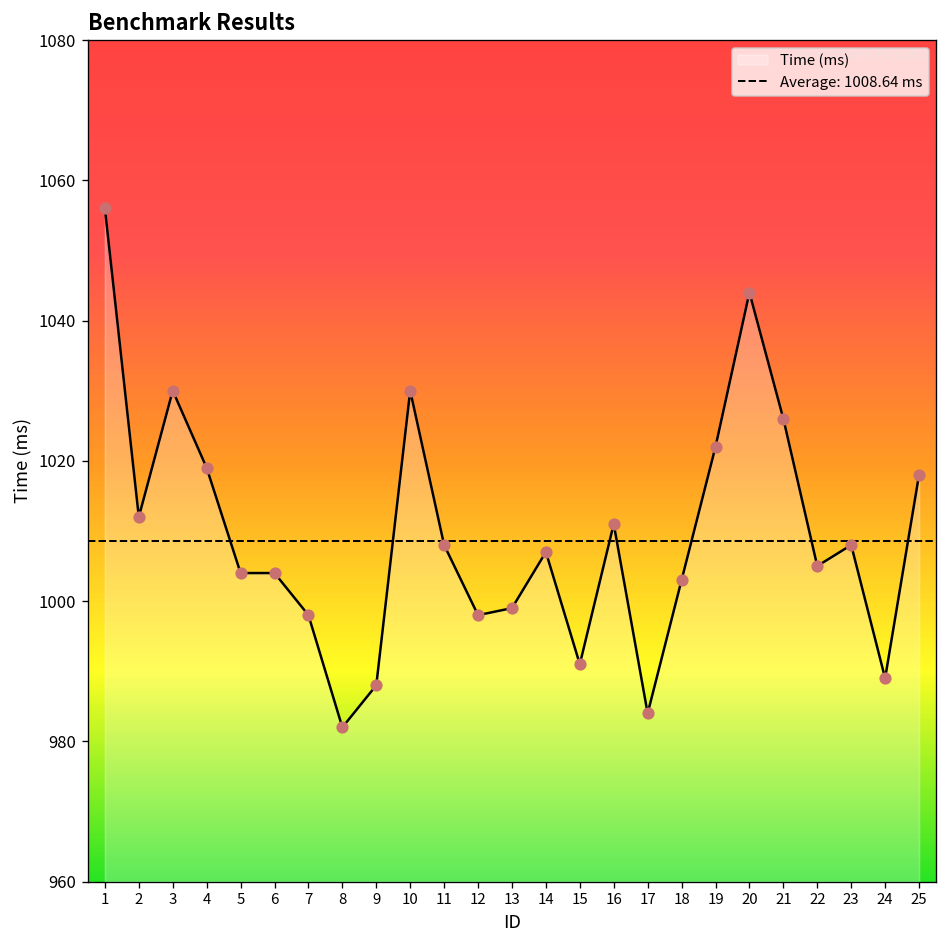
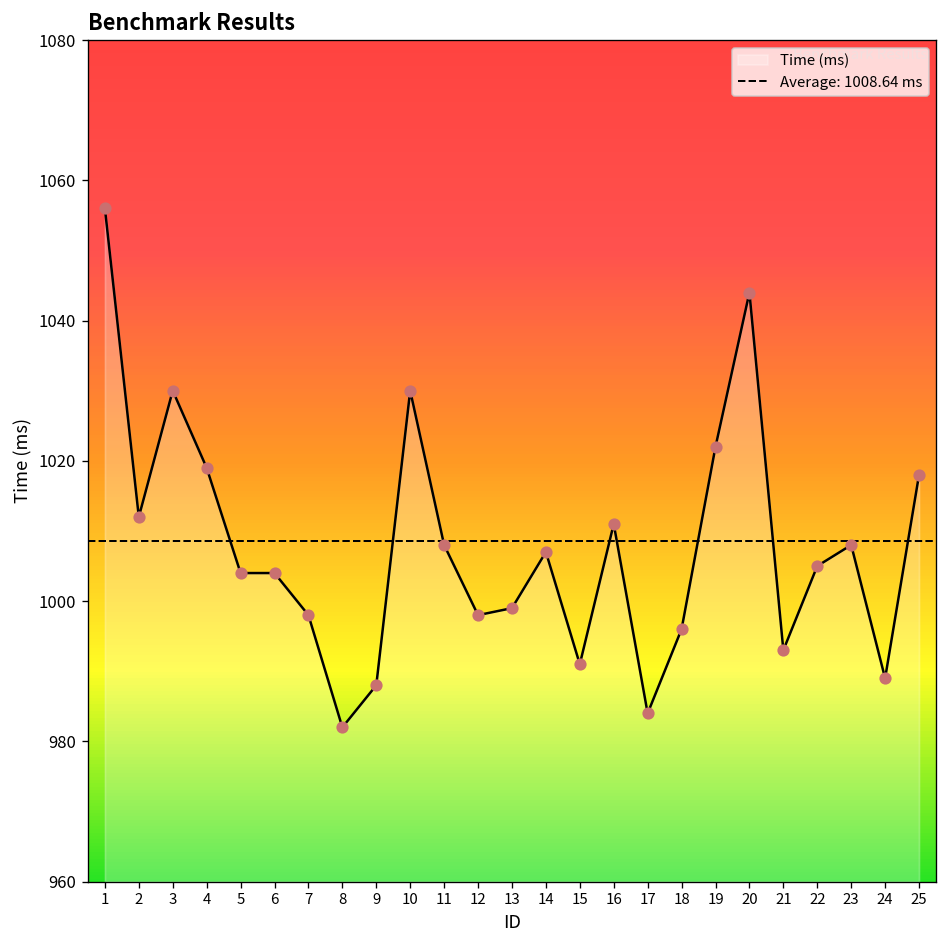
  {
    "1": 1056,
    "2": 1012,
    "3": 1030,
    "4": 1019,
    "5": 1004,
    "6": 1004,
    "7": 998,
    "8": 982,
    "9": 988,
    "10": 1030,
    "11": 1008,
    "12": 998,
    "13": 999,
    "14": 1007,
    "15": 991,
    "16": 1011,
    "17": 984,
-   "18": 1003,
+   "18": 996,
    "19": 1022,
    "20": 1044,
-   "21": 1026,
+   "21": 993,
    "22": 1005,
    "23": 1008,
    "24": 989,
    "25": 1018
  }
